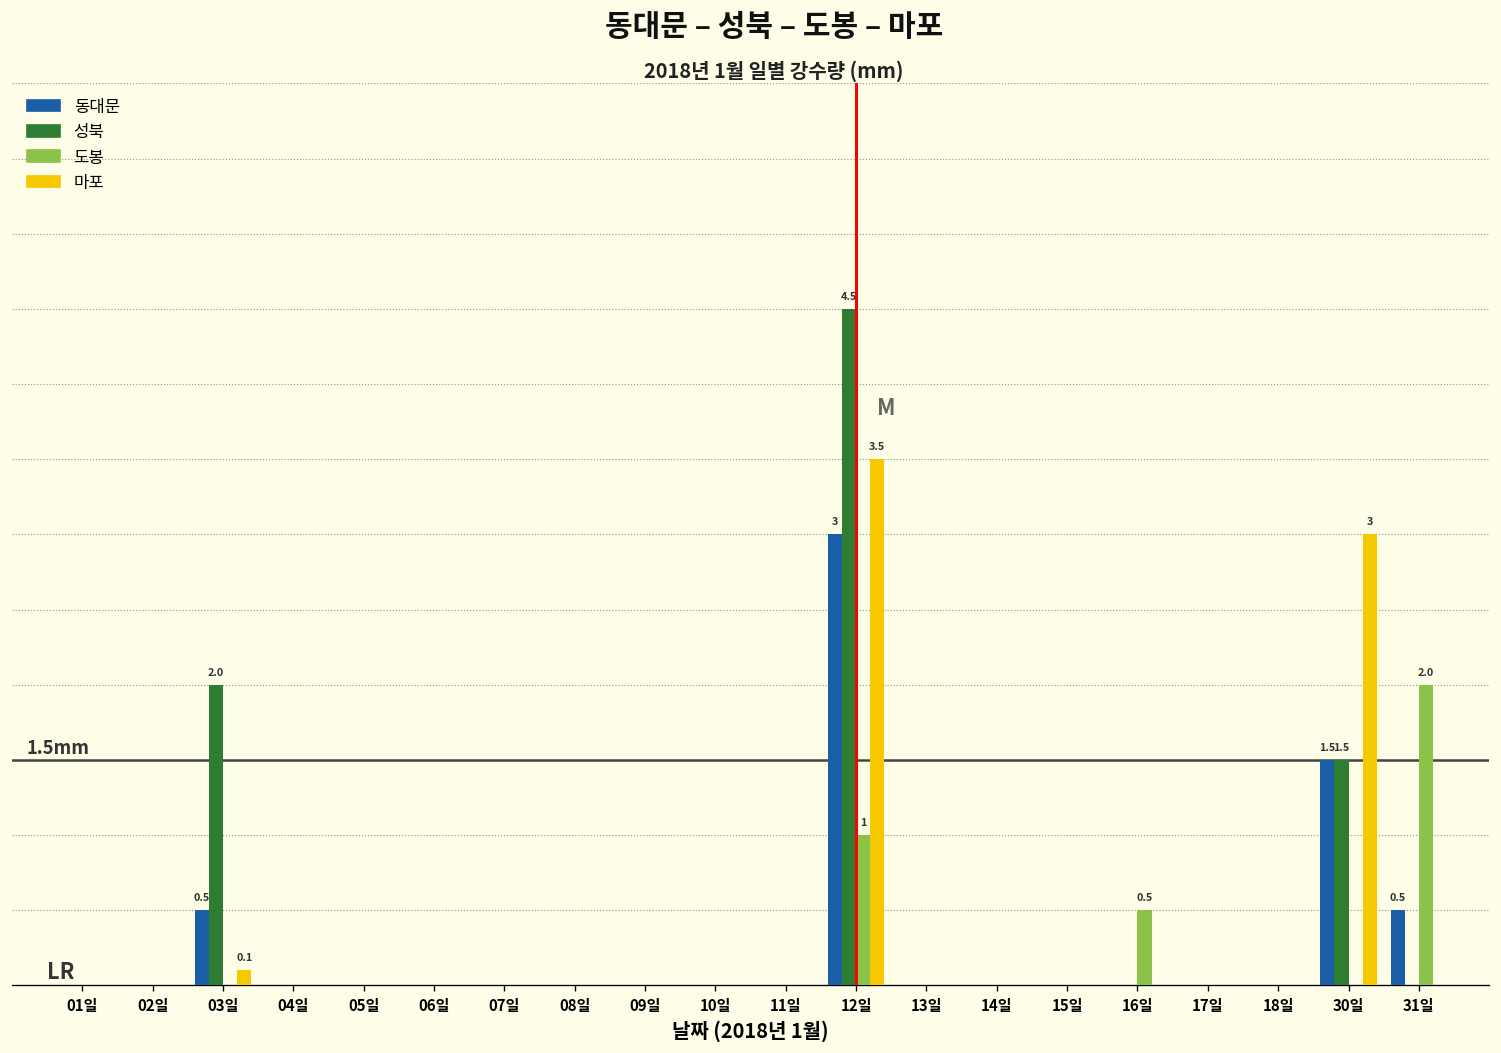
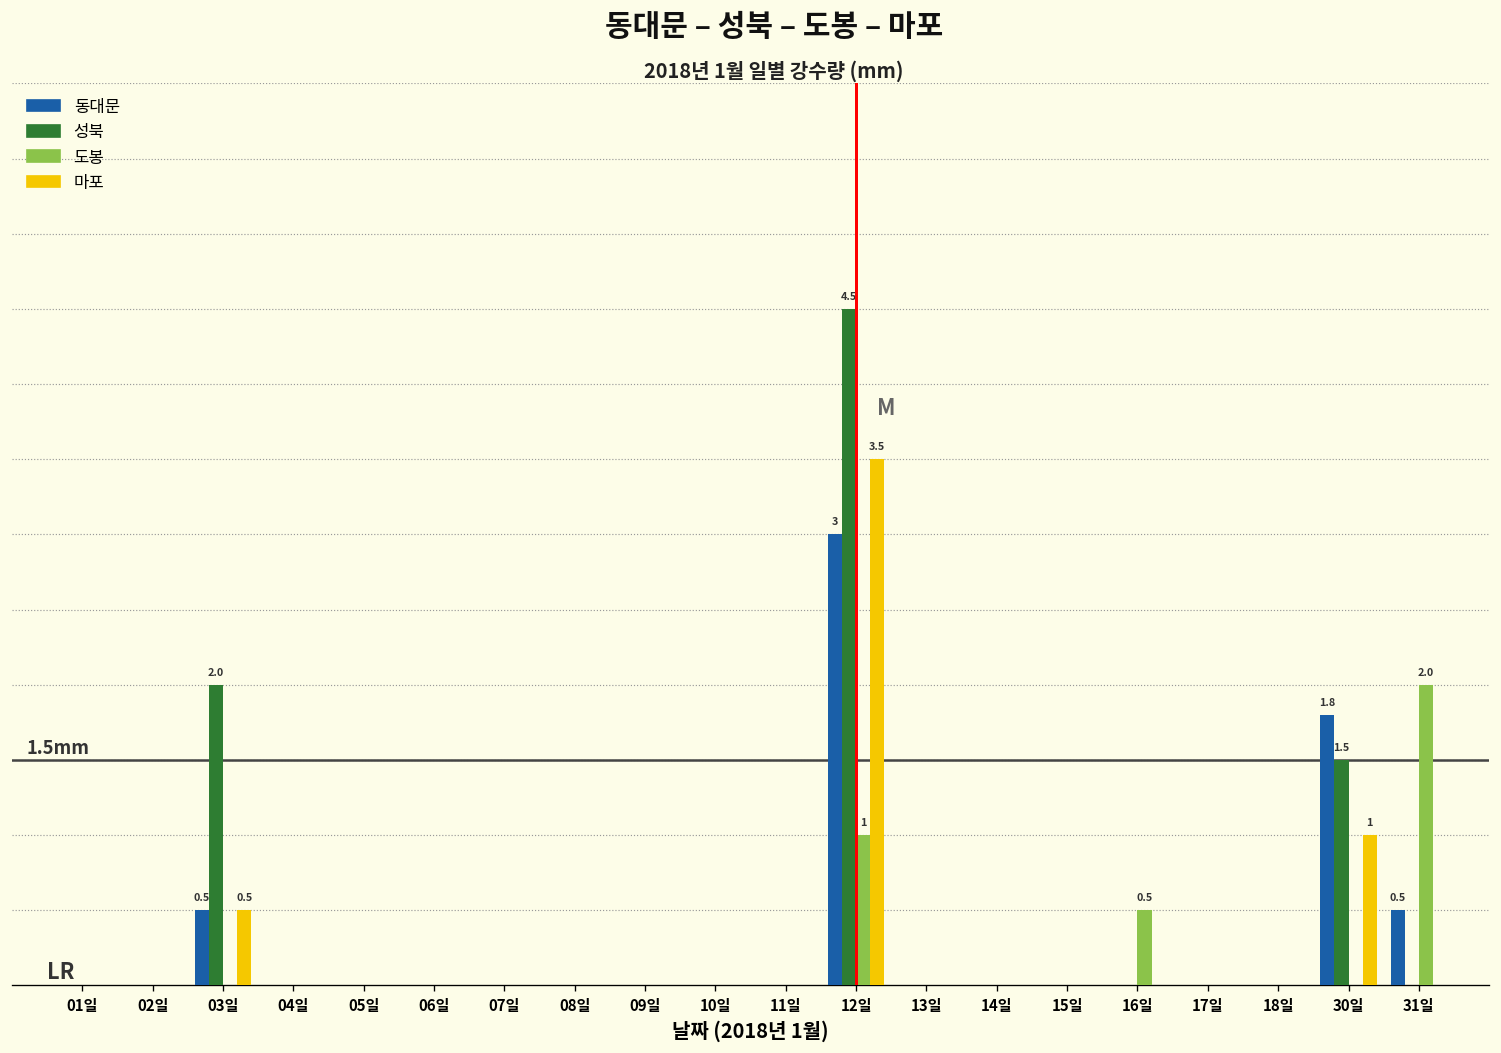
  {
    "동대문": {
      "03일": 0.5,
      "12일": 3,
-     "30일": 1.5,
+     "30일": 1.8,
      "31일": 0.5
    },
    "성북": {
      "03일": 2.0,
      "12일": 4.5,
      "30일": 1.5
    },
    "도봉": {
      "12일": 1,
      "16일": 0.5,
      "31일": 2.0
    },
    "마포": {
-     "03일": 0.1,
+     "03일": 0.5,
      "12일": 3.5,
-     "30일": 3
+     "30일": 1
    }
  }
